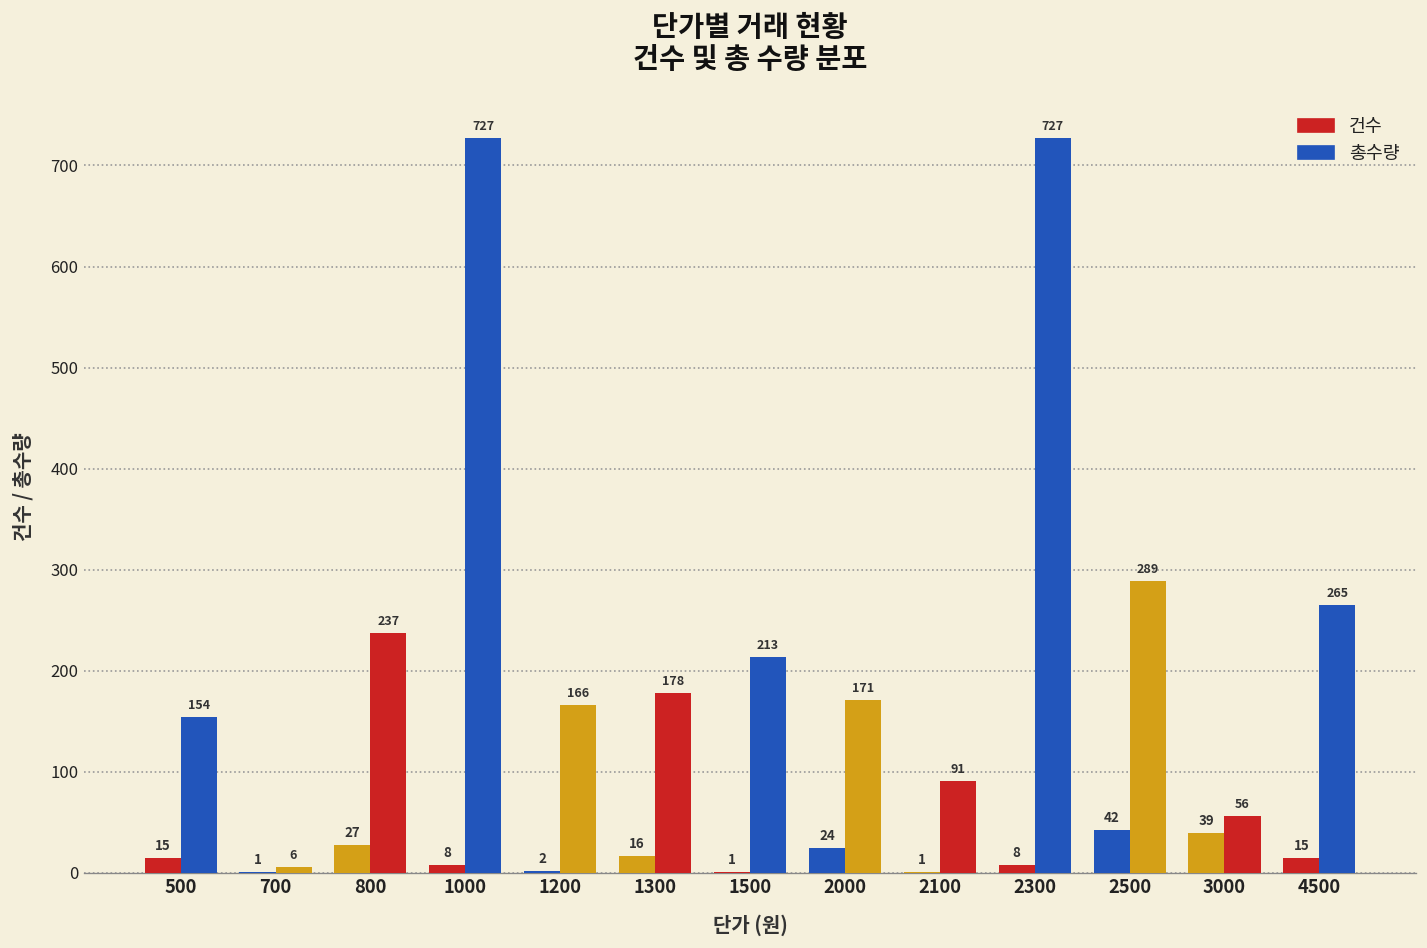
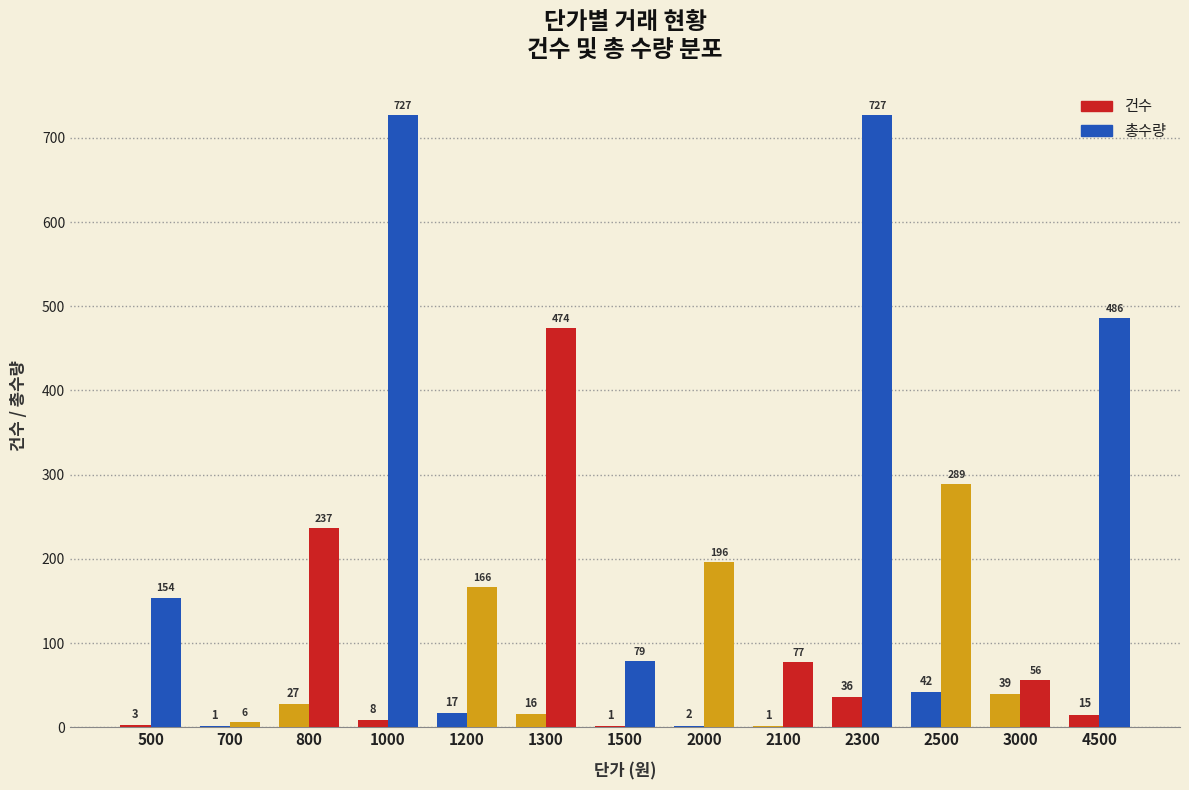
  {
    "건수": {
-     "500": 15,
+     "500": 3,
      "700": 1,
      "800": 27,
      "1000": 8,
-     "1200": 2,
+     "1200": 17,
      "1300": 16,
      "1500": 1,
-     "2000": 24,
+     "2000": 2,
      "2100": 1,
-     "2300": 8,
+     "2300": 36,
      "2500": 42,
      "3000": 39,
      "4500": 15
    },
    "총수량": {
      "500": 154,
      "700": 6,
      "800": 237,
      "1000": 727,
      "1200": 166,
-     "1300": 178,
-     "1500": 213,
-     "2000": 171,
-     "2100": 91,
+     "1300": 474,
+     "1500": 79,
+     "2000": 196,
+     "2100": 77,
      "2300": 727,
      "2500": 289,
      "3000": 56,
-     "4500": 265
+     "4500": 486
    }
  }
